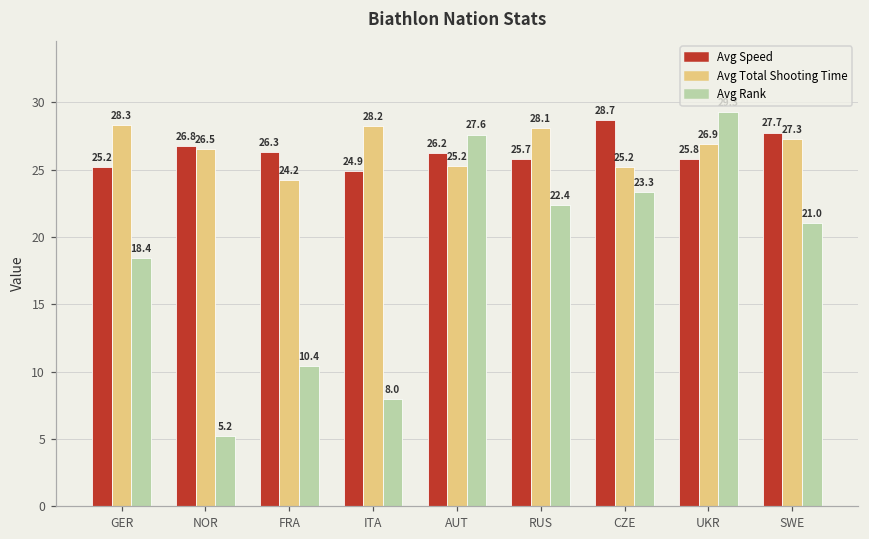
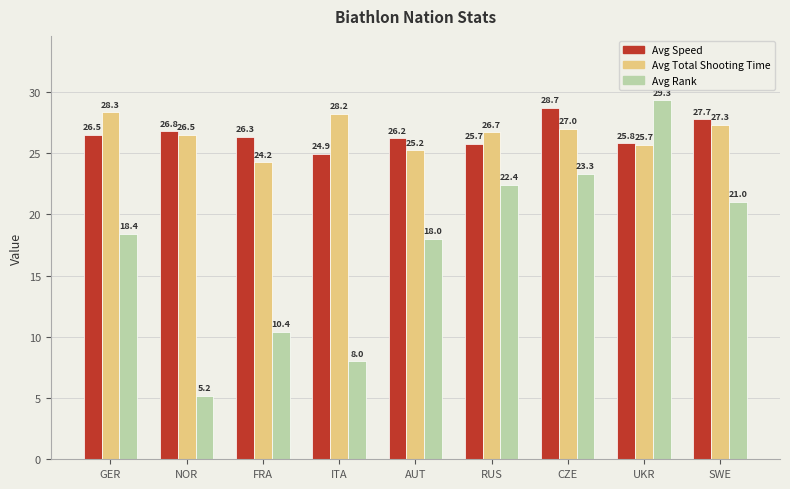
  {
    "Avg Speed": {
-     "GER": 25.2,
+     "GER": 26.5,
      "NOR": 26.8,
      "FRA": 26.3,
      "ITA": 24.9,
      "AUT": 26.2,
      "RUS": 25.7,
      "CZE": 28.7,
      "UKR": 25.8,
      "SWE": 27.7
    },
    "Avg Total Shooting Time": {
      "GER": 28.3,
      "NOR": 26.5,
      "FRA": 24.2,
      "ITA": 28.2,
      "AUT": 25.2,
-     "RUS": 28.1,
-     "CZE": 25.2,
-     "UKR": 26.9,
+     "RUS": 26.7,
+     "CZE": 27.0,
+     "UKR": 25.7,
      "SWE": 27.3
    },
    "Avg Rank": {
      "GER": 18.4,
      "NOR": 5.2,
      "FRA": 10.4,
      "ITA": 8.0,
-     "AUT": 27.6,
+     "AUT": 18.0,
      "RUS": 22.4,
      "CZE": 23.3,
      "SWE": 21.0
    }
  }
